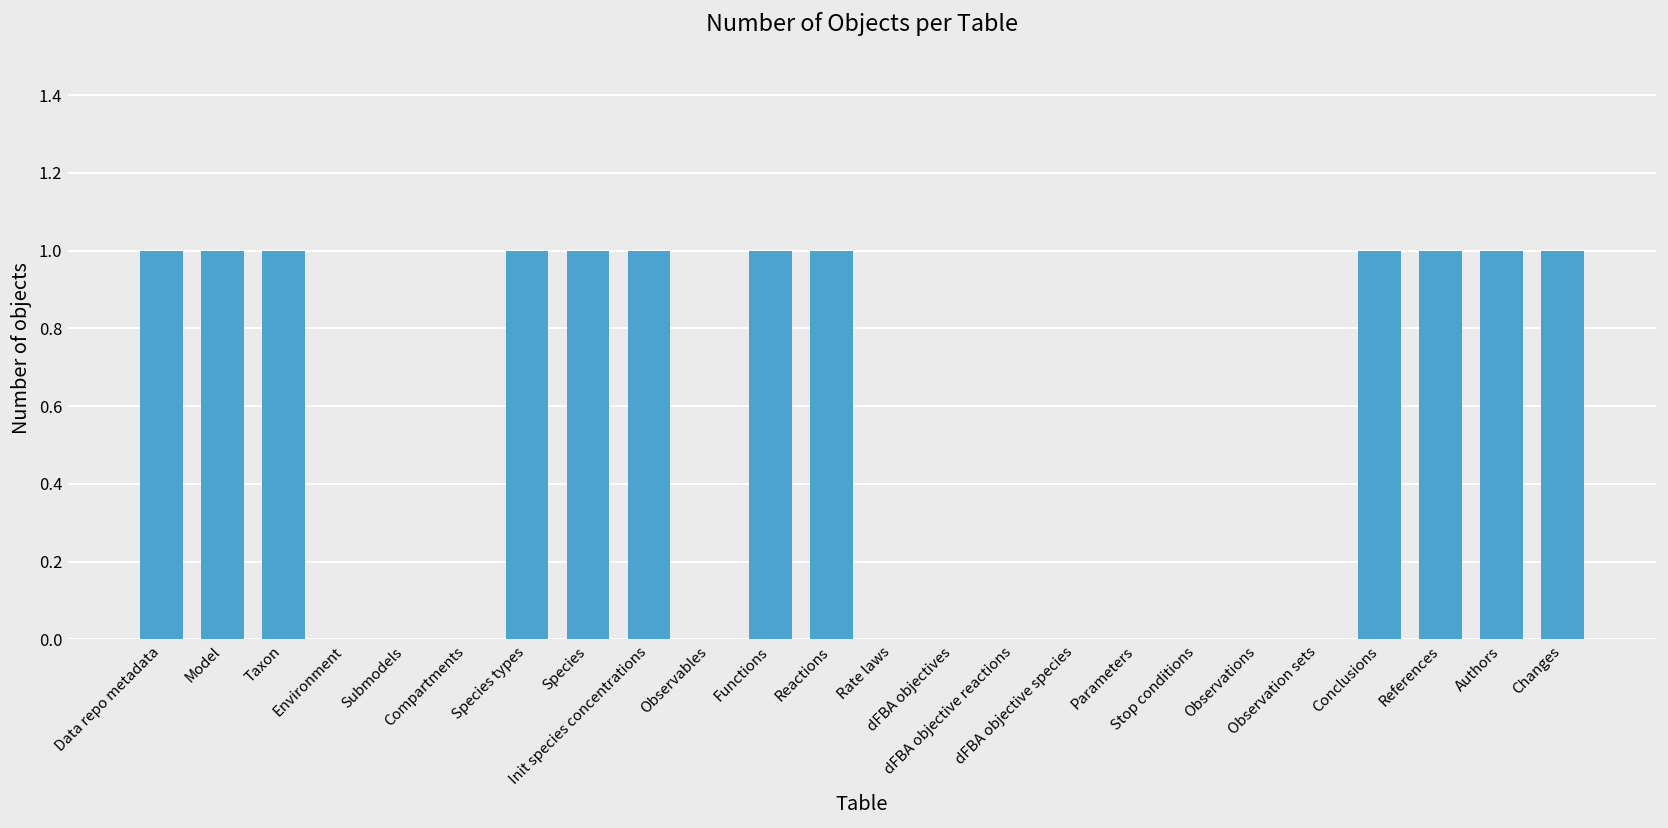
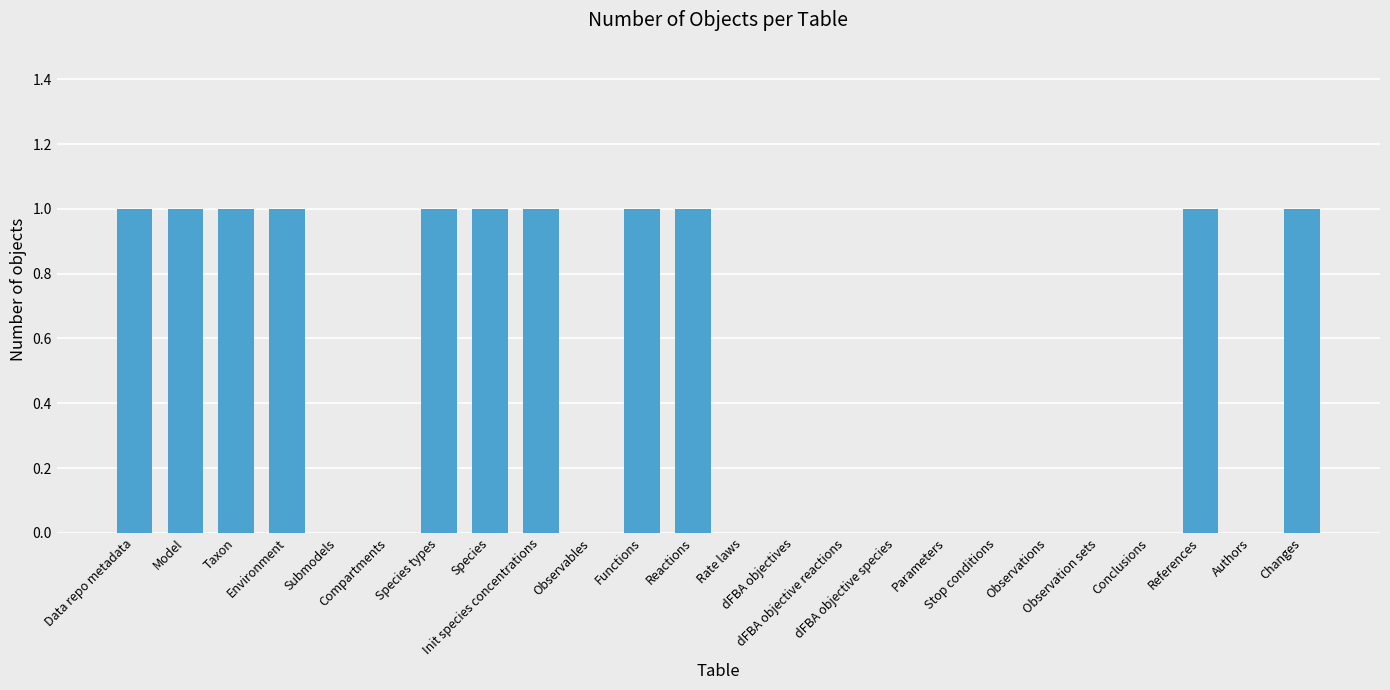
  {
    "Data repo metadata": 1,
    "Model": 1,
    "Taxon": 1,
-   "Environment": 0,
+   "Environment": 1,
    "Submodels": 0,
    "Compartments": 0,
    "Species types": 1,
    "Species": 1,
    "Init species concentrations": 1,
    "Observables": 0,
    "Functions": 1,
    "Reactions": 1,
    "Rate laws": 0,
    "dFBA objectives": 0,
    "dFBA objective reactions": 0,
    "dFBA objective species": 0,
    "Parameters": 0,
    "Stop conditions": 0,
    "Observations": 0,
    "Observation sets": 0,
-   "Conclusions": 1,
+   "Conclusions": 0,
    "References": 1,
-   "Authors": 1,
+   "Authors": 0,
    "Changes": 1
  }
